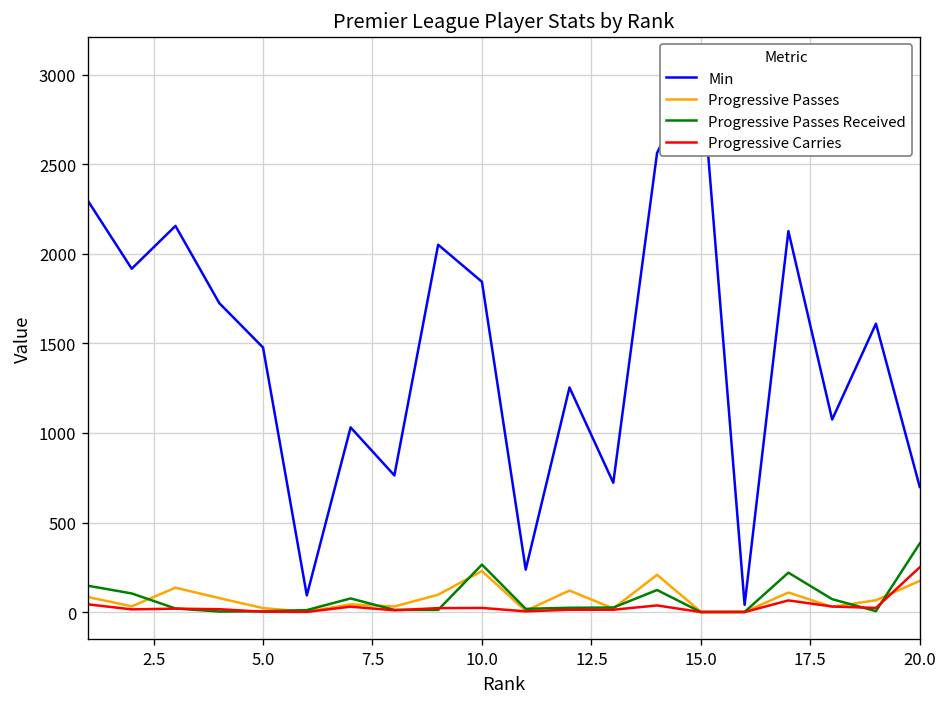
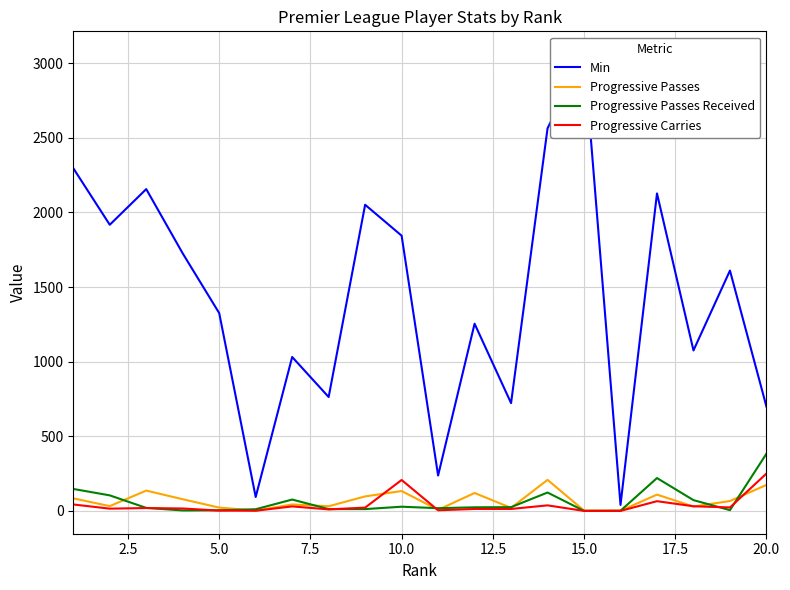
  {
    "Min": {
-     "5.0": 1480,
+     "5.0": 1330,
      "10.0": 1840,
      "20.0": 700
    },
    "Progressive Passes": {
      "5.0": 20,
-     "10.0": 230,
+     "10.0": 130,
      "20.0": 170
    },
    "Progressive Passes Received": {
-     "10.0": 270,
+     "10.0": 30,
      "20.0": 380
    },
    "Progressive Carries": {
-     "10.0": 20,
+     "10.0": 210,
      "20.0": 250
    }
  }
